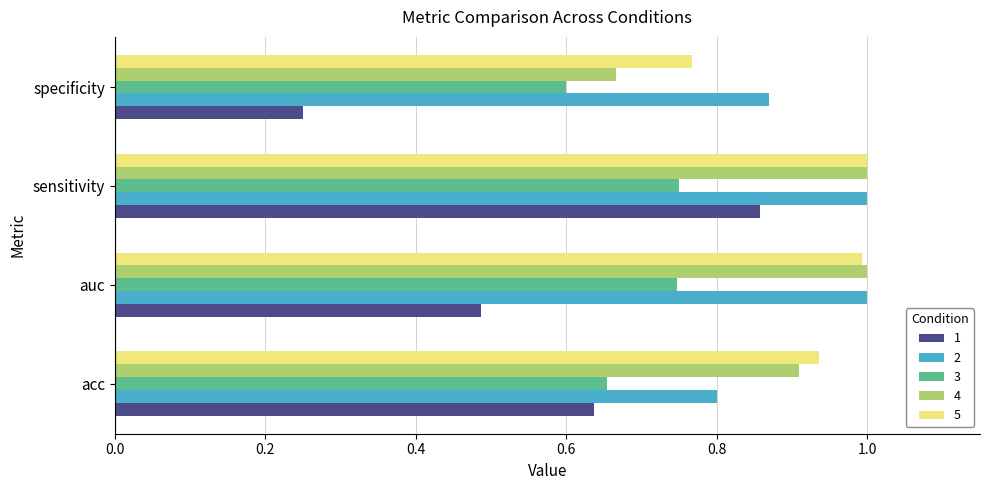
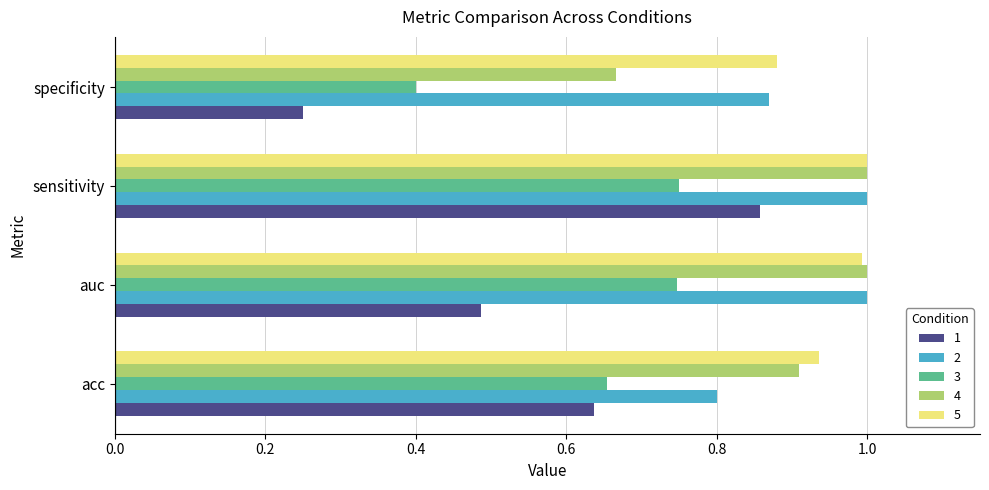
  {
    "1": {
      "specificity": 0.25,
      "sensitivity": 0.86,
      "auc": 0.49,
      "acc": 0.64
    },
    "2": {
      "specificity": 0.87,
      "sensitivity": 1.00,
      "auc": 1.00,
      "acc": 0.80
    },
    "3": {
-     "specificity": 0.6,
+     "specificity": 0.4,
      "sensitivity": 0.75,
      "auc": 0.75,
      "acc": 0.65
    },
    "4": {
      "specificity": 0.67,
      "sensitivity": 1.00,
      "auc": 1.00,
      "acc": 0.91
    },
    "5": {
-     "specificity": 0.77,
+     "specificity": 0.88,
      "sensitivity": 1.00,
      "auc": 0.99,
      "acc": 0.94
    }
  }
